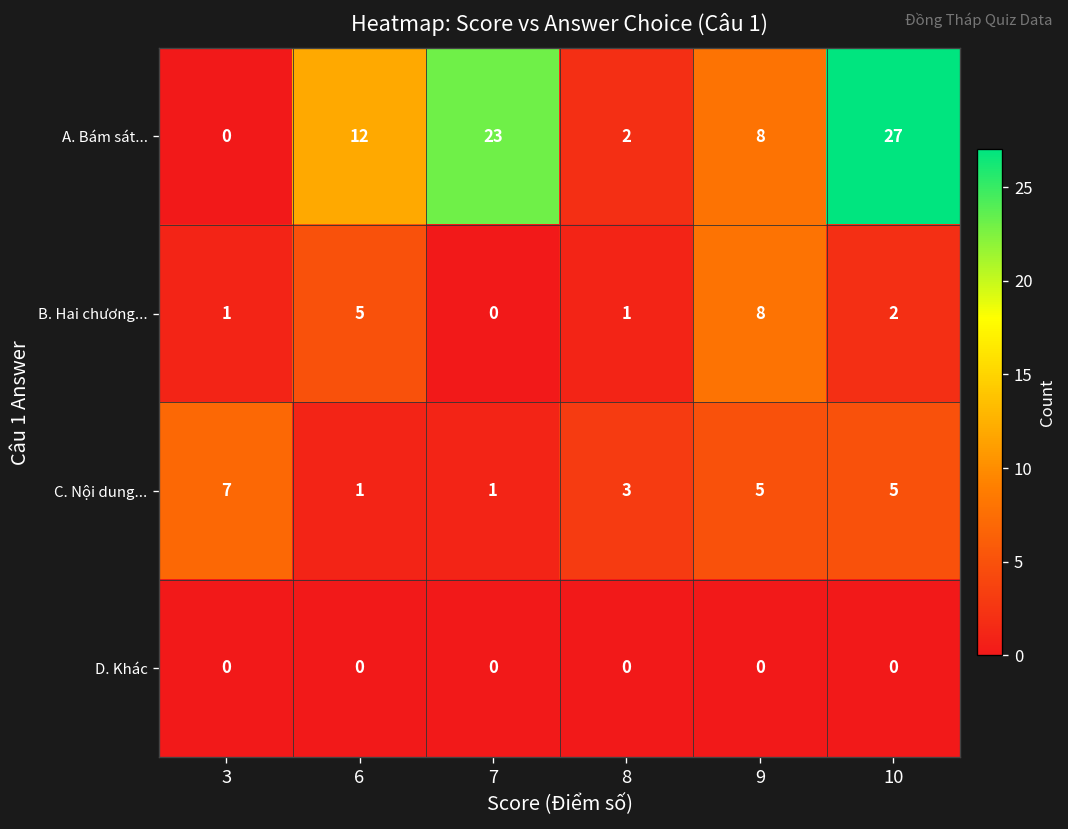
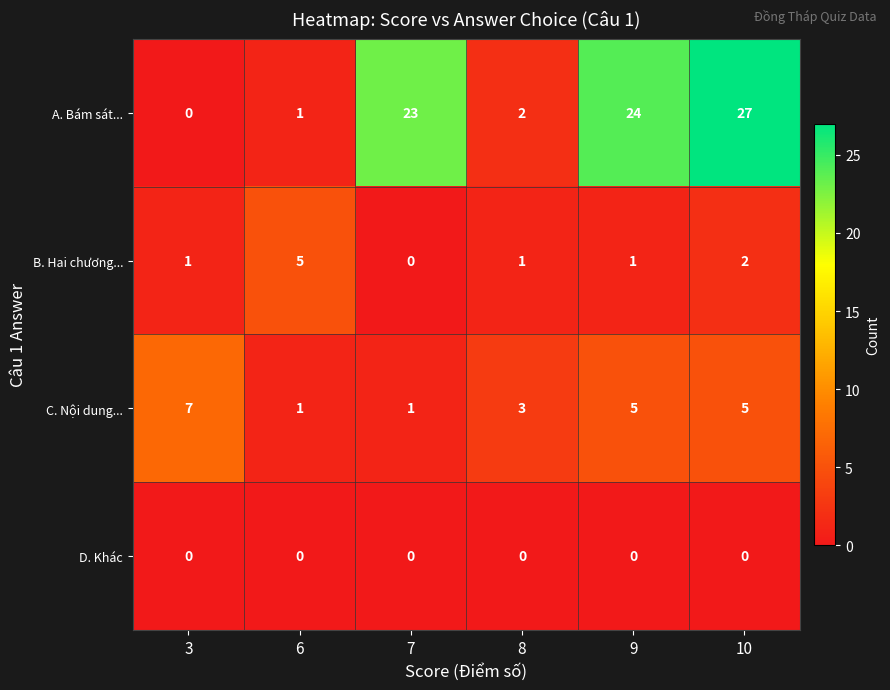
  {
    "A. Bám sát...": {
      "3": 0,
-     "6": 12,
+     "6": 1,
      "7": 23,
      "8": 2,
-     "9": 8,
+     "9": 24,
      "10": 27
    },
    "B. Hai chương...": {
      "3": 1,
      "6": 5,
      "7": 0,
      "8": 1,
-     "9": 8,
+     "9": 1,
      "10": 2
    },
    "C. Nội dung...": {
      "3": 7,
      "6": 1,
      "7": 1,
      "8": 3,
      "9": 5,
      "10": 5
    },
    "D. Khác": {
      "3": 0,
      "6": 0,
      "7": 0,
      "8": 0,
      "9": 0,
      "10": 0
    }
  }
